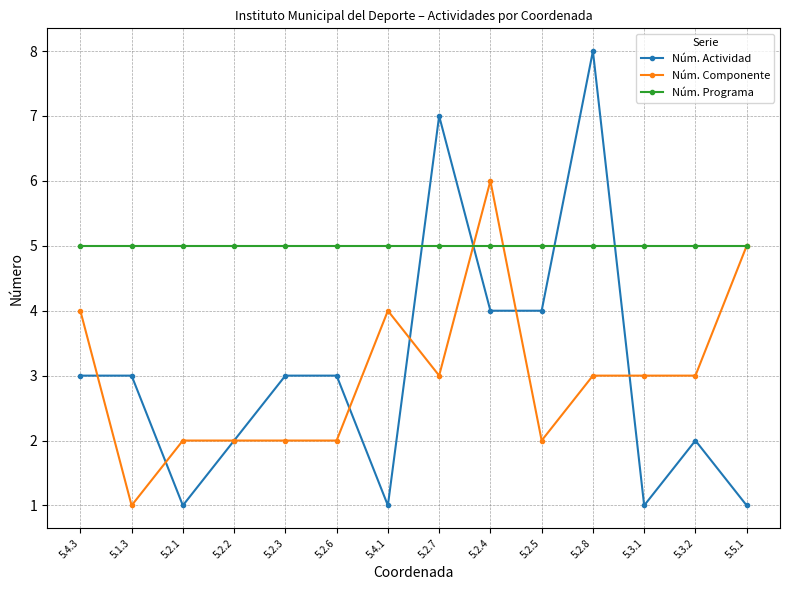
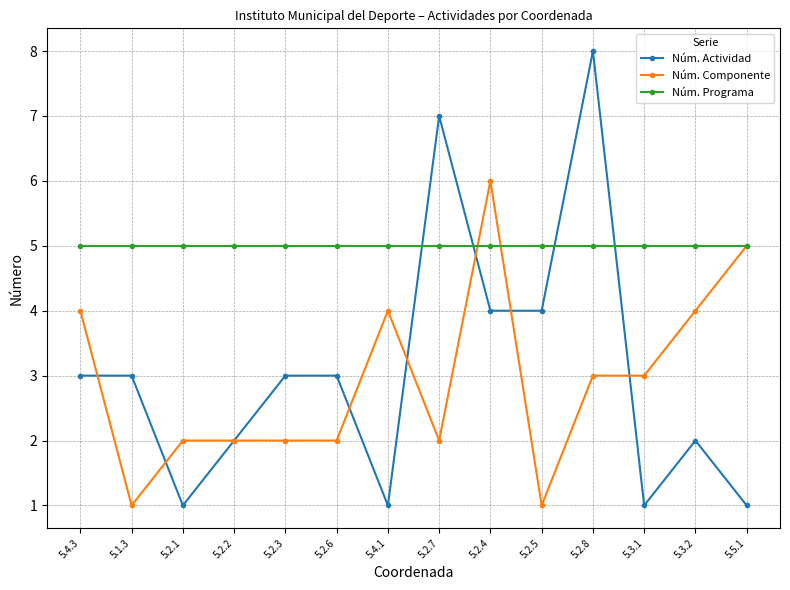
  {
    "Núm. Actividad": {
      "5.4.3": 3,
      "5.1.3": 3,
      "5.2.1": 1,
      "5.2.3": 3,
      "5.2.6": 3,
      "5.4.1": 1,
      "5.2.7": 7,
      "5.2.4": 4,
      "5.2.5": 4,
      "5.2.8": 8,
      "5.3.1": 1,
      "5.3.2": 2,
      "5.5.1": 1
    },
    "Núm. Componente": {
      "5.4.3": 4,
      "5.1.3": 1,
      "5.2.1": 2,
      "5.2.3": 2,
      "5.2.6": 2,
      "5.4.1": 4,
-     "5.2.7": 3,
+     "5.2.7": 2,
      "5.2.4": 6,
-     "5.2.5": 2,
+     "5.2.5": 1,
      "5.2.8": 3,
      "5.3.1": 3,
-     "5.3.2": 3
+     "5.3.2": 4
    },
    "Núm. Programa": {
      "5.4.3": 5,
      "5.1.3": 5,
      "5.2.1": 5,
      "5.2.2": 5,
      "5.2.3": 5,
      "5.2.6": 5,
      "5.4.1": 5,
      "5.2.7": 5,
      "5.2.4": 5,
      "5.2.5": 5,
      "5.2.8": 5,
      "5.3.1": 5,
      "5.3.2": 5
    }
  }
